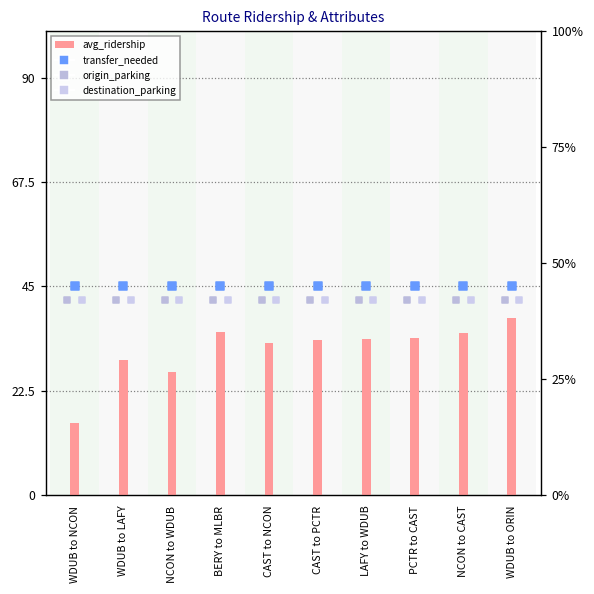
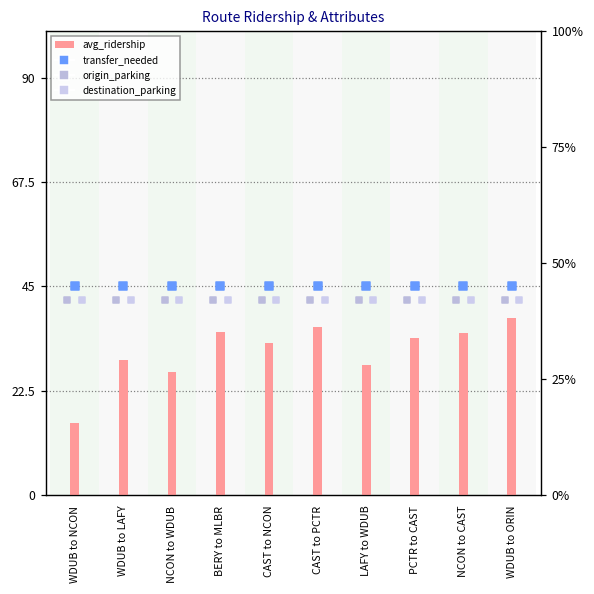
  {
    "avg_ridership": {
      "WDUB to NCON": 16,
      "WDUB to LAFY": 29,
      "NCON to WDUB": 26,
      "BERY to MLBR": 35,
      "CAST to NCON": 33,
-     "CAST to PCTR": 33,
-     "LAFY to WDUB": 34,
+     "CAST to PCTR": 36,
+     "LAFY to WDUB": 28,
      "PCTR to CAST": 34,
      "NCON to CAST": 35,
      "WDUB to ORIN": 38
    }
  }
